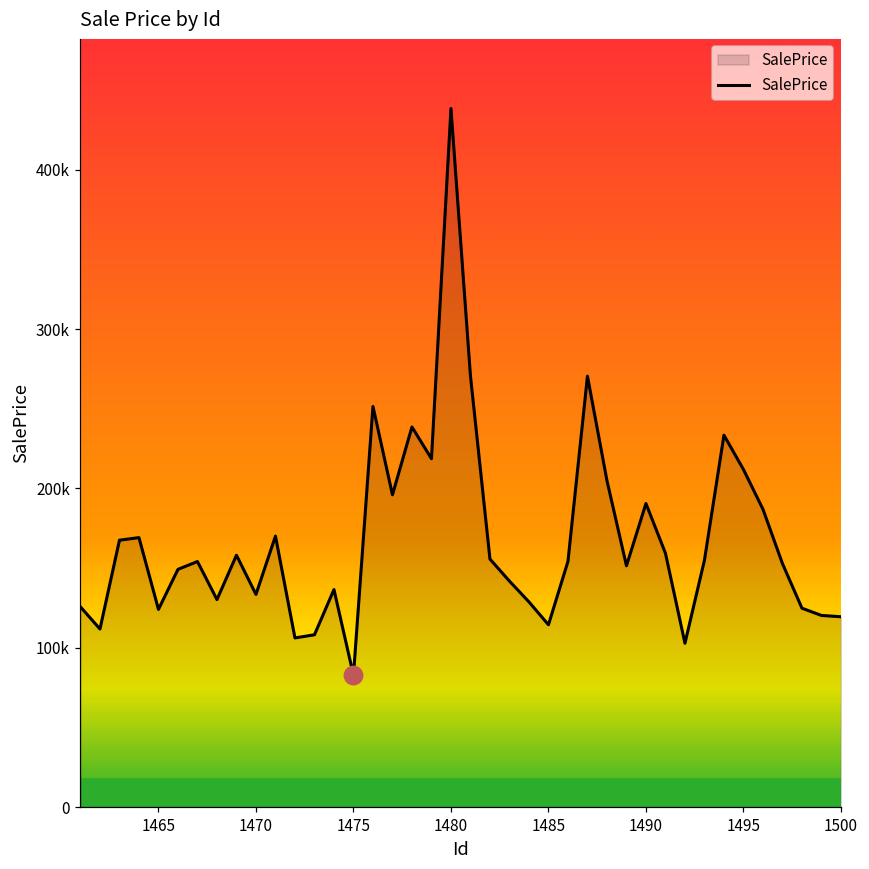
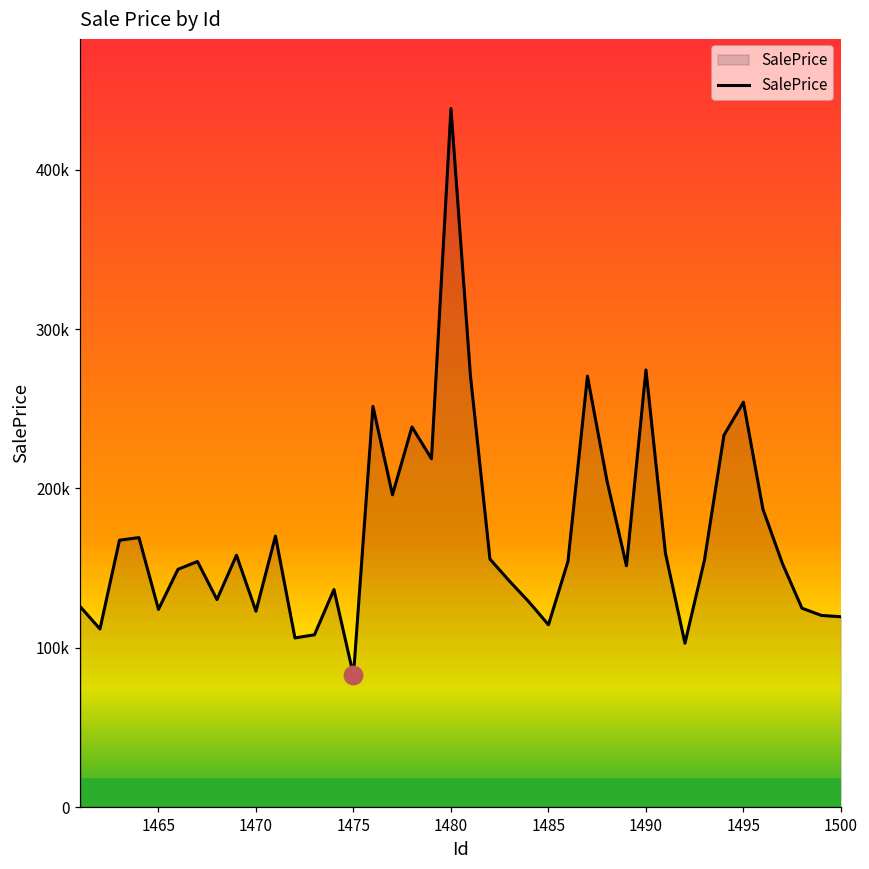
  {
    "SalePrice": {
      "1465": 124000,
-     "1470": 133000,
+     "1470": 123000,
      "1480": 438000,
      "1485": 114000,
-     "1490": 190000,
-     "1495": 212000,
+     "1490": 274000,
+     "1495": 254000,
      "1500": 119000
    }
  }
